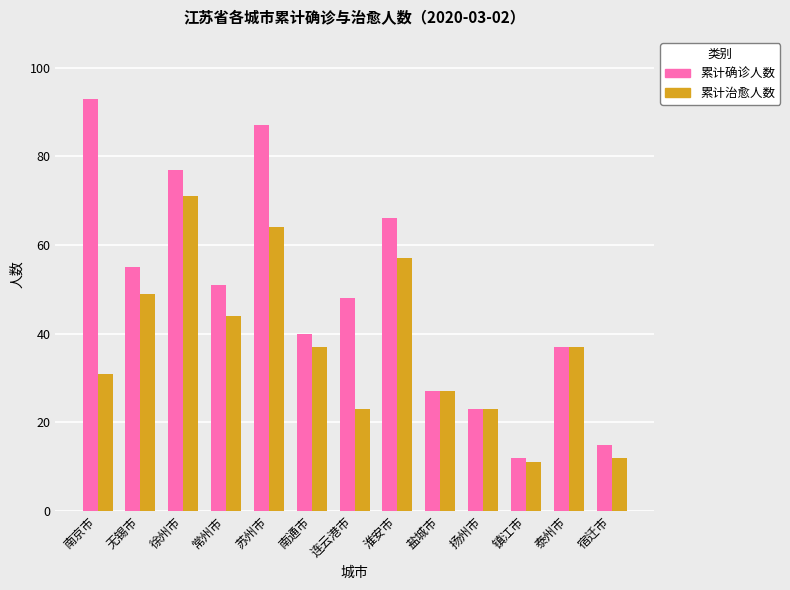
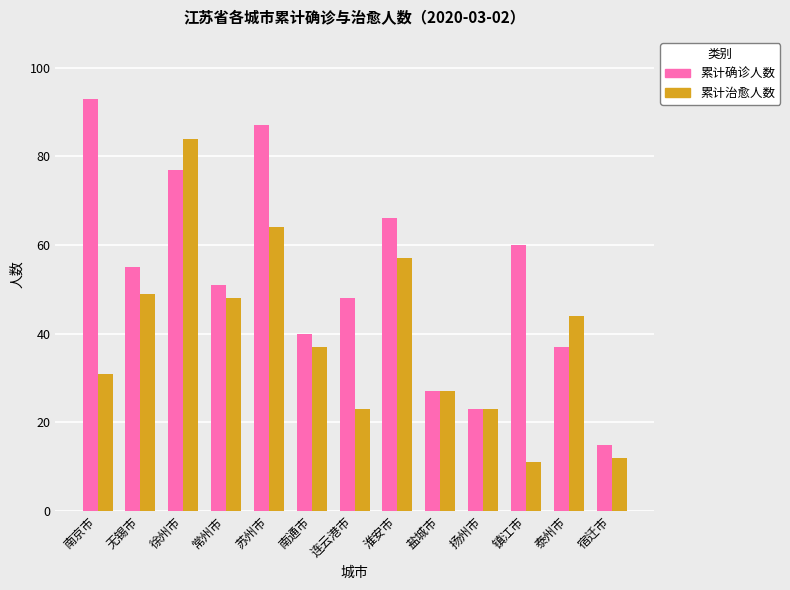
  {
    "累计确诊人数": {
      "南京市": 93,
      "无锡市": 55,
      "徐州市": 77,
      "常州市": 51,
      "苏州市": 87,
      "南通市": 40,
      "连云港市": 48,
      "淮安市": 66,
      "盐城市": 27,
      "扬州市": 23,
-     "镇江市": 12,
+     "镇江市": 60,
      "泰州市": 37,
      "宿迁市": 15
    },
    "累计治愈人数": {
      "南京市": 31,
      "无锡市": 49,
-     "徐州市": 71,
-     "常州市": 44,
+     "徐州市": 84,
+     "常州市": 48,
      "苏州市": 64,
      "南通市": 37,
      "连云港市": 23,
      "淮安市": 57,
      "盐城市": 27,
      "扬州市": 23,
      "镇江市": 11,
-     "泰州市": 37,
+     "泰州市": 44,
      "宿迁市": 12
    }
  }
